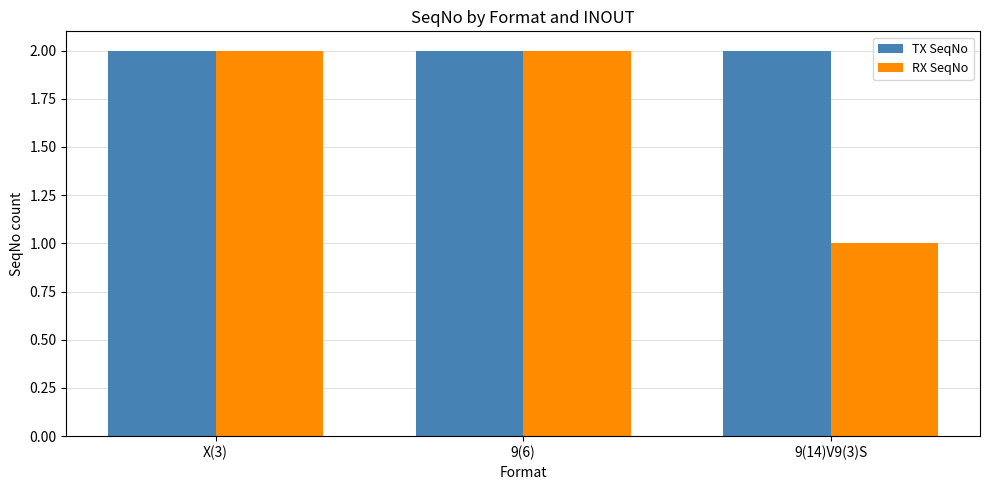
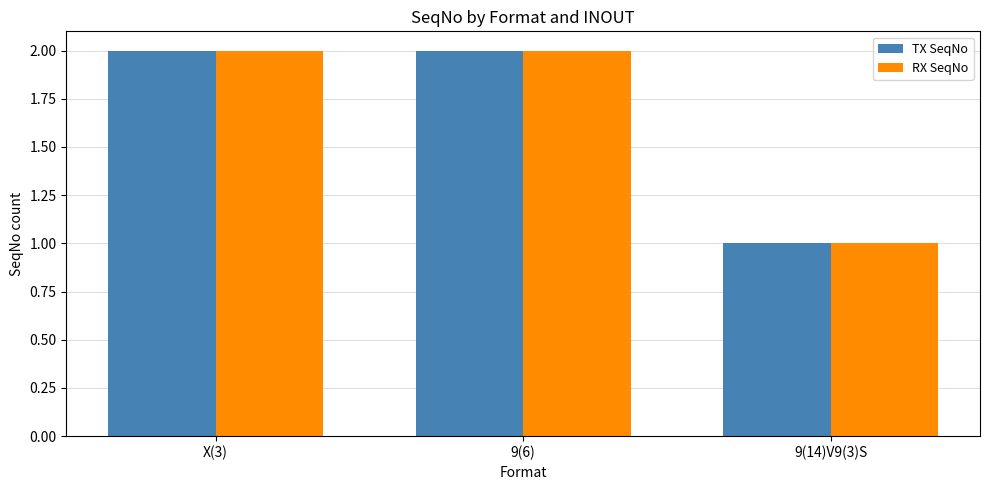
  {
    "TX SeqNo": {
      "X(3)": 2,
      "9(6)": 2,
-     "9(14)V9(3)S": 2
+     "9(14)V9(3)S": 1
    },
    "RX SeqNo": {
      "X(3)": 2,
      "9(6)": 2,
      "9(14)V9(3)S": 1
    }
  }
